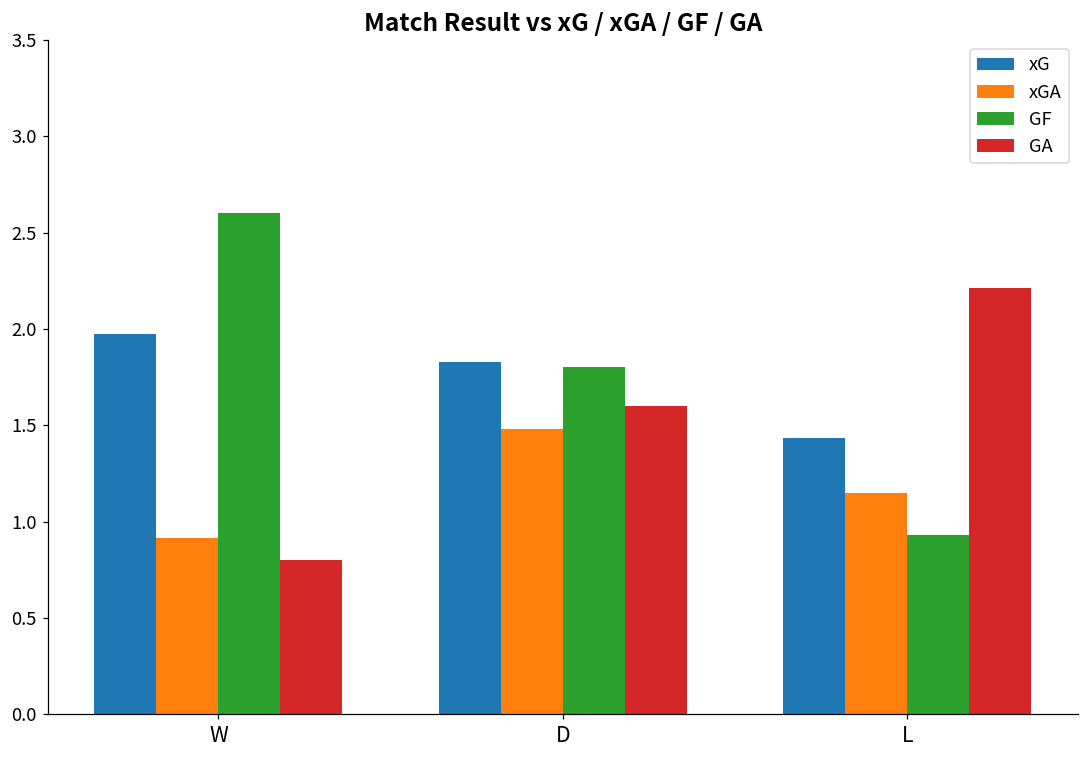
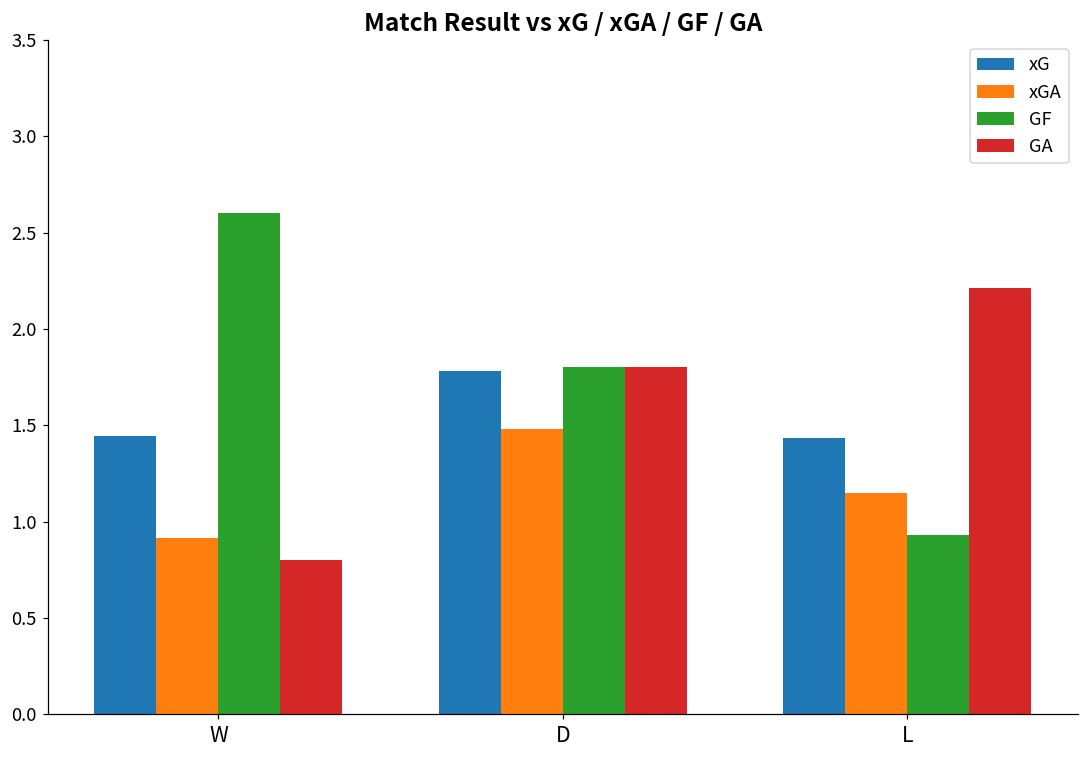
  {
    "xG": {
-     "W": 1.97,
-     "D": 1.83,
+     "W": 1.44,
+     "D": 1.78,
      "L": 1.44
    },
    "xGA": {
      "W": 0.91,
      "D": 1.48,
      "L": 1.15
    },
    "GF": {
      "W": 2.60,
      "D": 1.80,
      "L": 0.93
    },
    "GA": {
      "W": 0.8,
-     "D": 1.6,
+     "D": 1.8,
      "L": 2.21
    }
  }
